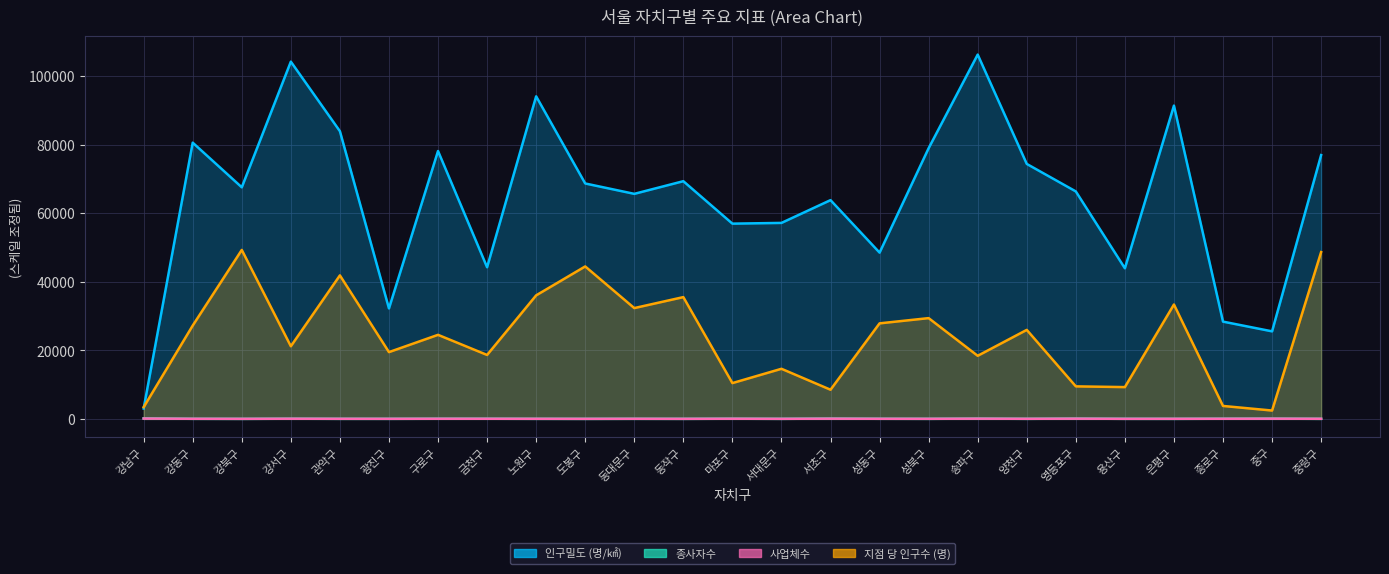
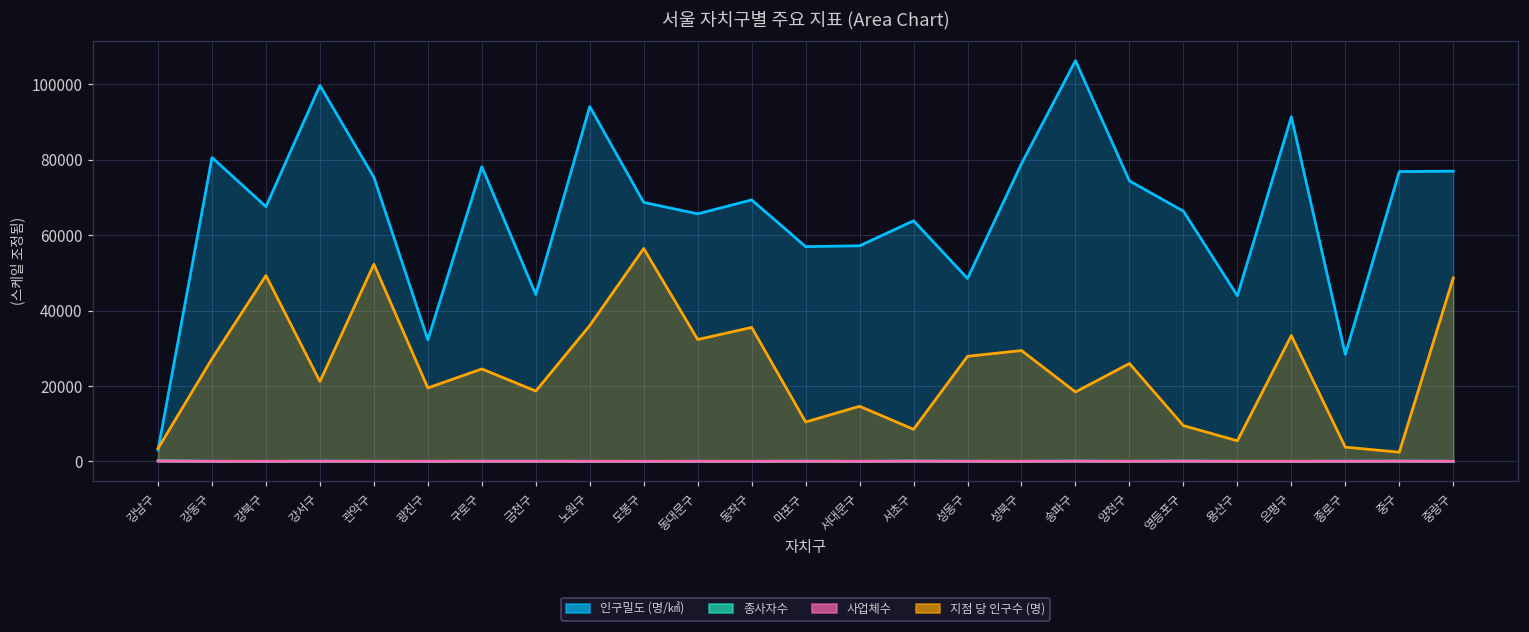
  {
    "인구밀도 (명/㎢)": {
      "강동구": 81000,
      "강북구": 68000,
-     "강서구": 104000,
-     "관악구": 84000,
+     "강서구": 100000,
+     "관악구": 75000,
      "광진구": 32000,
      "구로구": 78000,
      "금천구": 44000,
      "노원구": 94000,
      "도봉구": 69000,
      "동대문구": 66000,
      "동작구": 69000,
      "마포구": 57000,
      "서대문구": 57000,
      "서초구": 64000,
      "성동구": 49000,
      "성북구": 79000,
      "송파구": 106000,
      "양천구": 74000,
      "영등포구": 66000,
      "용산구": 44000,
      "은평구": 91000,
      "종로구": 28000,
-     "중구": 26000,
+     "중구": 77000,
      "중랑구": 77000
    },
    "사업체수": {
      "강남구": 0,
      "강동구": 0,
      "강북구": 0,
      "강서구": 0,
      "관악구": 0,
      "광진구": 0,
      "구로구": 0,
      "금천구": 0,
      "노원구": 0,
      "도봉구": 0,
      "동대문구": 0,
      "동작구": 0,
      "마포구": 0,
      "서대문구": 0,
      "서초구": 0,
      "성동구": 0,
      "성북구": 0,
      "송파구": 0,
      "양천구": 0,
      "영등포구": 0,
      "용산구": 0,
      "은평구": 0,
      "종로구": 0,
      "중구": 0,
      "중랑구": 0
    },
    "지점 당 인구수 (명)": {
      "강동구": 27000,
      "강북구": 49000,
      "강서구": 21000,
-     "관악구": 42000,
+     "관악구": 52000,
      "광진구": 19000,
      "구로구": 25000,
      "금천구": 19000,
      "노원구": 36000,
-     "도봉구": 44000,
+     "도봉구": 56000,
      "동대문구": 32000,
      "동작구": 36000,
      "마포구": 10000,
      "서대문구": 15000,
      "서초구": 9000,
      "성동구": 28000,
      "성북구": 29000,
      "송파구": 18000,
      "양천구": 26000,
      "영등포구": 9000,
-     "용산구": 9000,
+     "용산구": 5000,
      "은평구": 33000,
      "종로구": 4000,
      "중구": 2000,
      "중랑구": 49000
    }
  }
